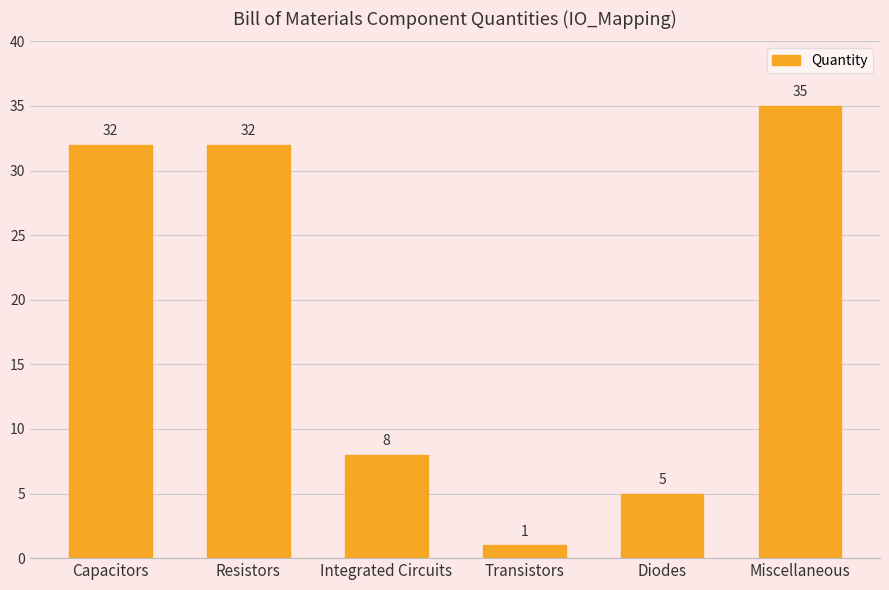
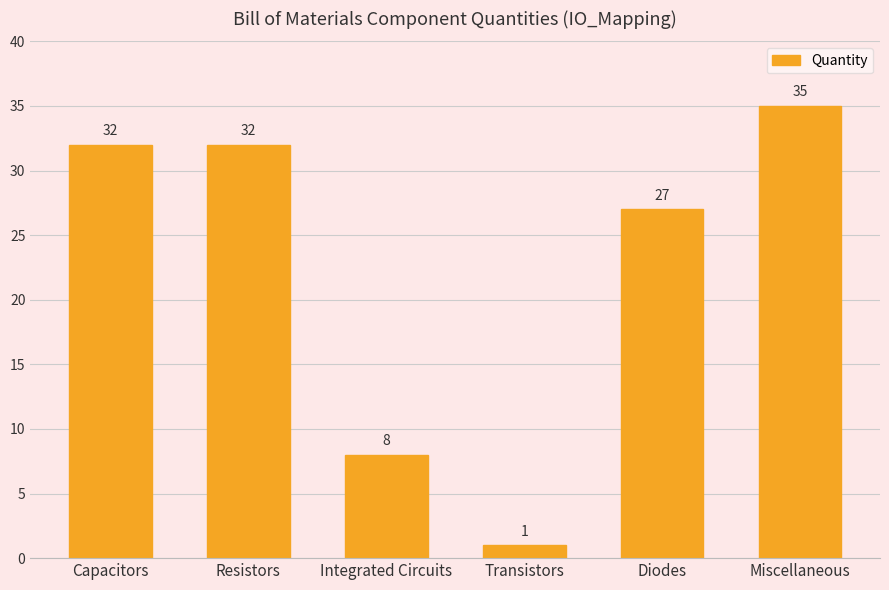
  {
    "Capacitors": 32,
    "Resistors": 32,
    "Integrated Circuits": 8,
    "Transistors": 1,
-   "Diodes": 5,
+   "Diodes": 27,
    "Miscellaneous": 35
  }
